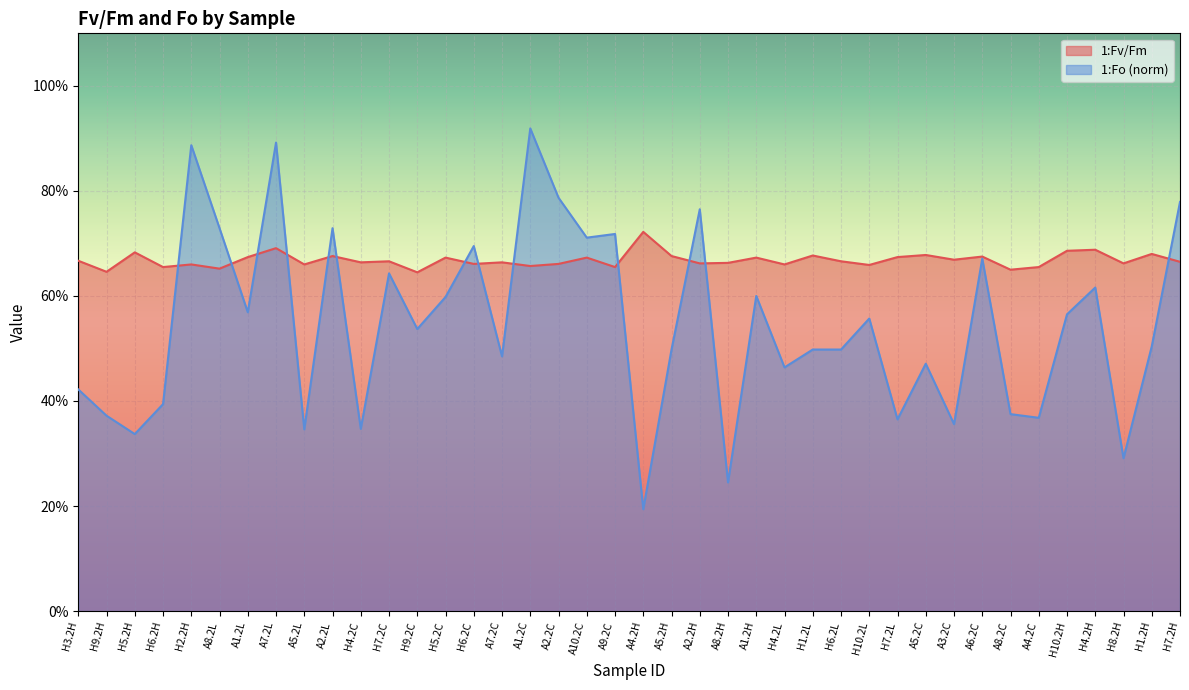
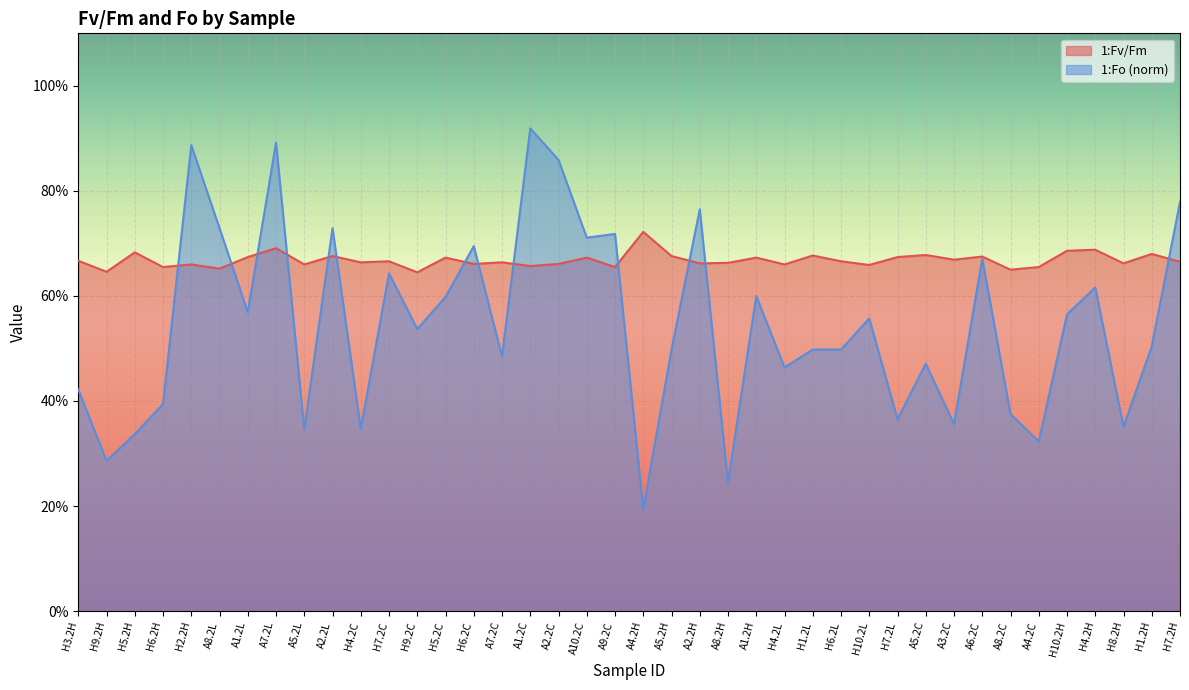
  {
    "1:Fv/Fm": {
      "H3.2H": "67%",
      "H9.2H": "65%",
      "H5.2H": "68%",
      "H6.2H": "66%",
      "H2.2H": "66%",
      "A8.2L": "65%",
      "A1.2L": "67%",
      "A7.2L": "69%",
      "A5.2L": "66%",
      "A2.2L": "68%",
      "H4.2C": "66%",
      "H7.2C": "67%",
      "H9.2C": "65%",
      "H5.2C": "67%",
      "H6.2C": "66%",
      "A7.2C": "66%",
      "A1.2C": "66%",
      "A2.2C": "66%",
      "A10.2C": "67%",
      "A9.2C": "66%",
      "A4.2H": "72%",
      "A5.2H": "68%",
      "A2.2H": "66%",
      "A8.2H": "66%",
      "A1.2H": "67%",
      "H4.2L": "66%",
      "H1.2L": "68%",
      "H6.2L": "67%",
      "H10.2L": "66%",
      "H7.2L": "67%",
      "A5.2C": "68%",
      "A3.2C": "67%",
      "A8.2C": "65%",
      "A4.2C": "66%",
      "H10.2H": "69%",
      "H4.2H": "69%",
      "H8.2H": "66%",
      "H1.2H": "68%",
      "H7.2H": "67%"
    },
    "1:Fo (norm)": {
      "H3.2H": "42%",
-     "H9.2H": "37%",
+     "H9.2H": "29%",
      "H5.2H": "34%",
      "H6.2H": "39%",
      "H2.2H": "89%",
      "A8.2L": "73%",
      "A1.2L": "57%",
      "A7.2L": "89%",
      "A5.2L": "35%",
      "A2.2L": "73%",
      "H4.2C": "35%",
      "H7.2C": "64%",
      "H9.2C": "54%",
      "H5.2C": "60%",
      "H6.2C": "70%",
      "A7.2C": "49%",
      "A1.2C": "92%",
-     "A2.2C": "79%",
+     "A2.2C": "86%",
      "A10.2C": "71%",
      "A9.2C": "72%",
      "A4.2H": "19%",
      "A5.2H": "50%",
      "A2.2H": "77%",
      "A8.2H": "25%",
      "A1.2H": "60%",
      "H4.2L": "46%",
      "H1.2L": "50%",
      "H6.2L": "50%",
      "H10.2L": "56%",
      "H7.2L": "37%",
      "A5.2C": "47%",
      "A3.2C": "36%",
      "A8.2C": "38%",
-     "A4.2C": "37%",
+     "A4.2C": "32%",
      "H10.2H": "56%",
      "H4.2H": "62%",
-     "H8.2H": "29%",
+     "H8.2H": "35%",
      "H1.2H": "50%",
      "H7.2H": "78%"
    }
  }
